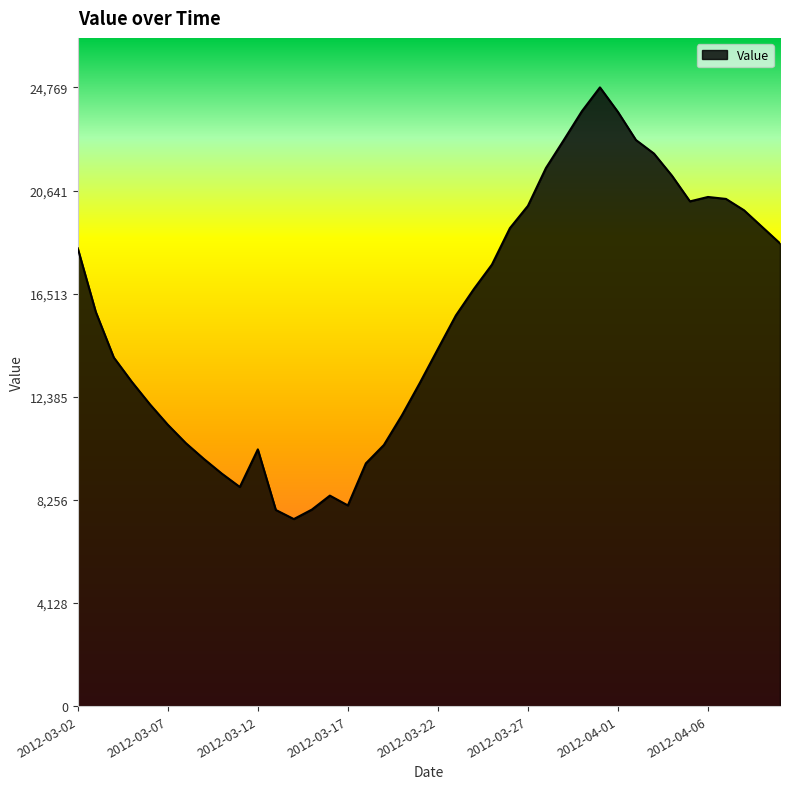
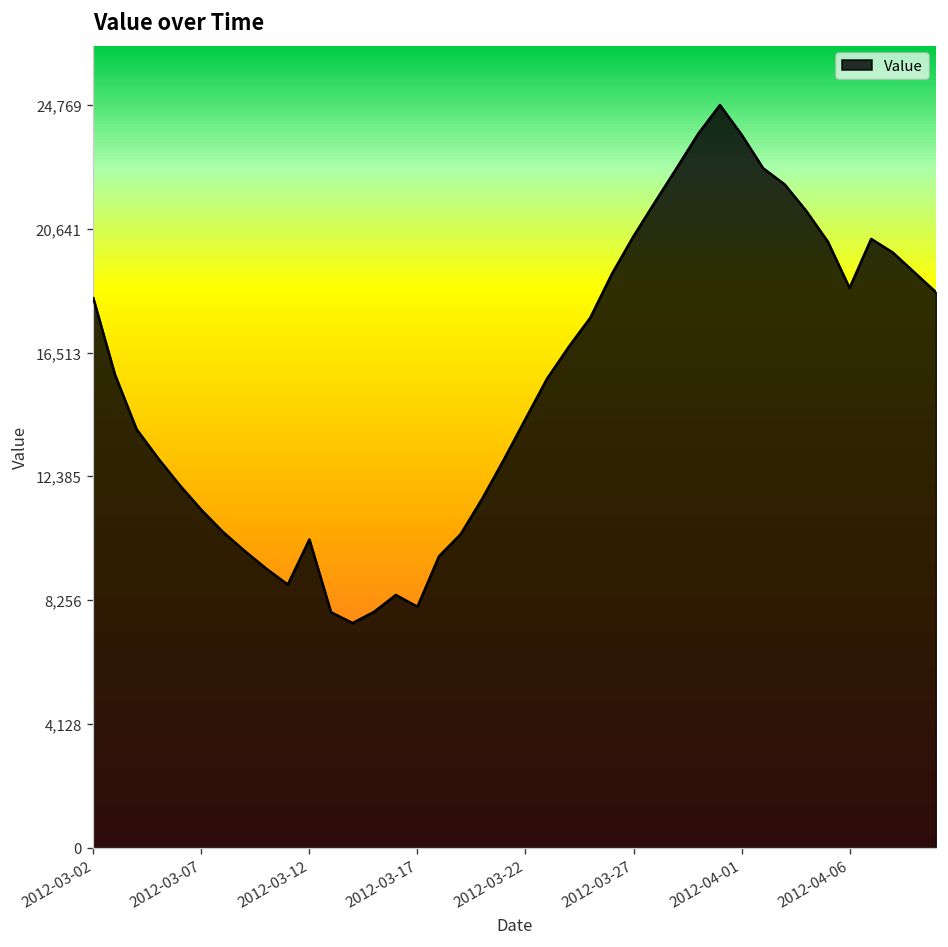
  {
    "2012-03-02": "18,300",
    "2012-03-07": "11,300",
    "2012-03-12": "10,300",
    "2012-03-17": "8,000",
    "2012-03-22": "14,300",
-   "2012-03-27": "20,000",
+   "2012-03-27": "20,400",
    "2012-04-01": "23,800",
-   "2012-04-06": "20,400"
+   "2012-04-06": "18,700"
  }
